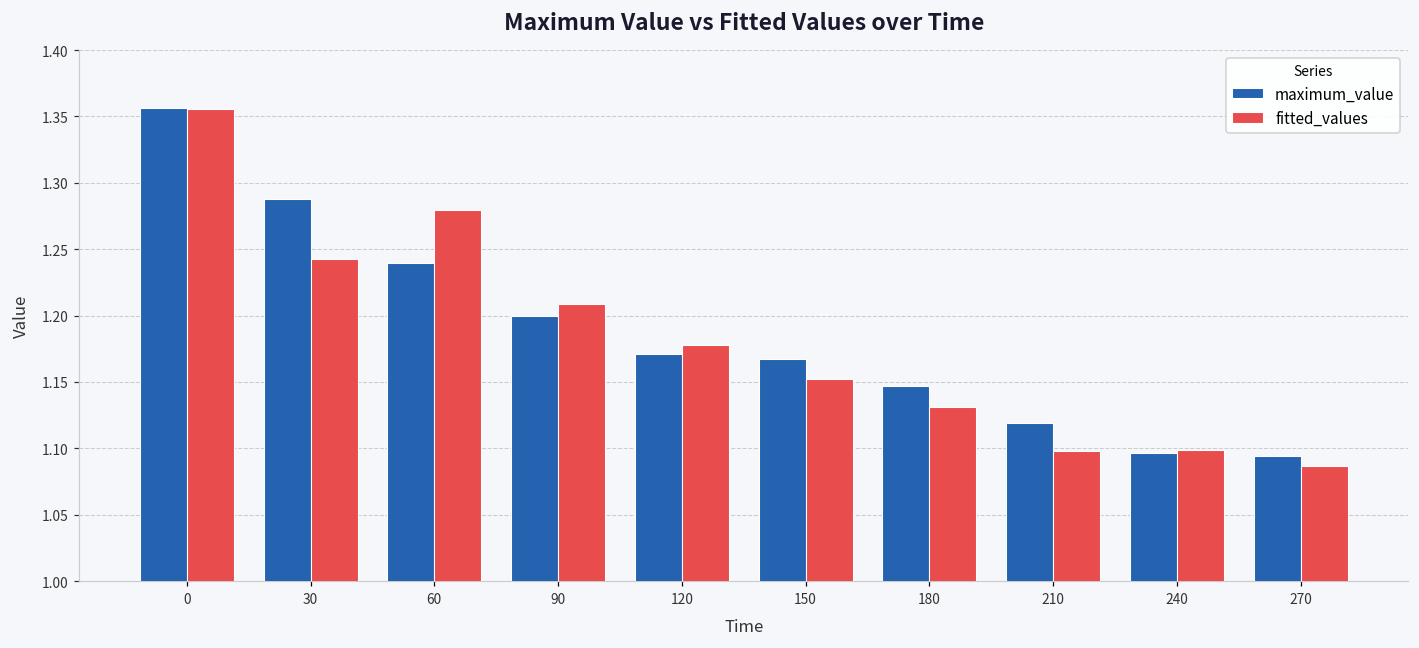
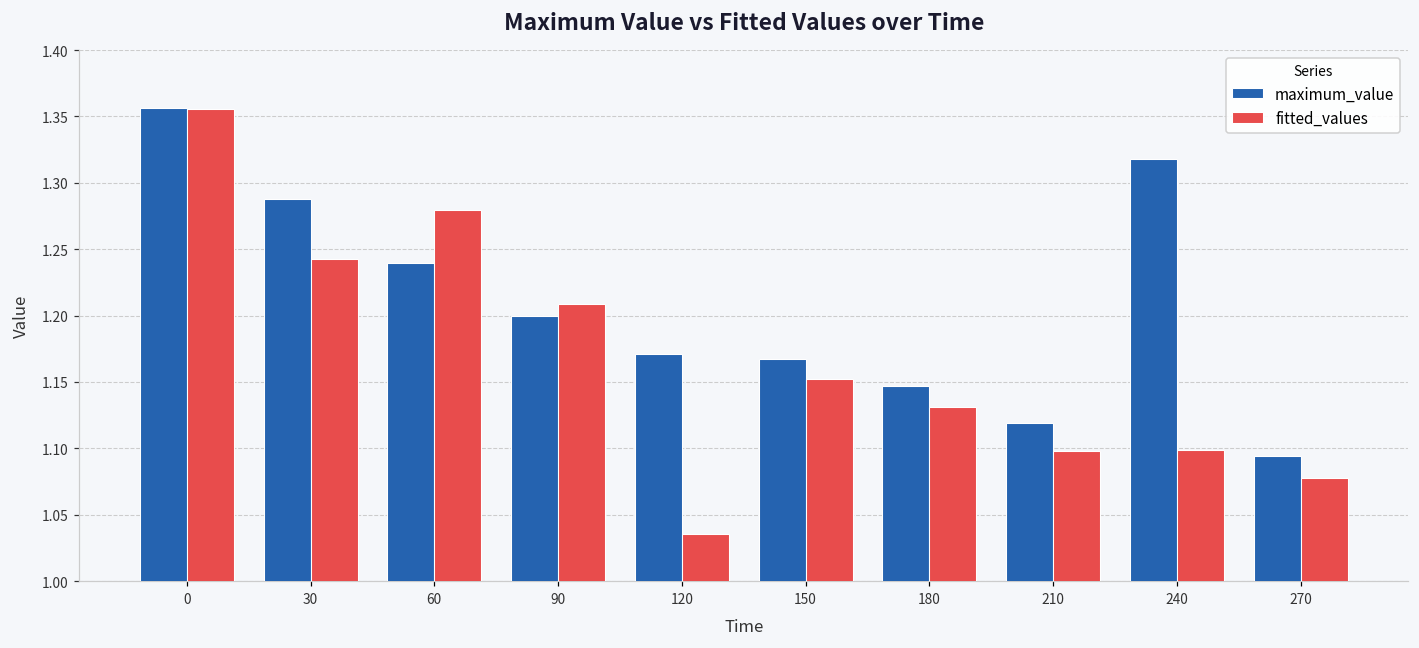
  {
    "maximum_value": {
      "0": 1.357,
      "30": 1.288,
      "60": 1.239,
      "90": 1.199,
      "120": 1.171,
      "150": 1.167,
      "180": 1.147,
      "210": 1.119,
-     "240": 1.096,
+     "240": 1.318,
      "270": 1.094
    },
    "fitted_values": {
      "0": 1.356,
      "30": 1.243,
      "60": 1.279,
      "90": 1.209,
-     "120": 1.178,
+     "120": 1.035,
      "150": 1.152,
      "180": 1.131,
      "210": 1.098,
      "240": 1.099,
-     "270": 1.087
+     "270": 1.078
    }
  }
